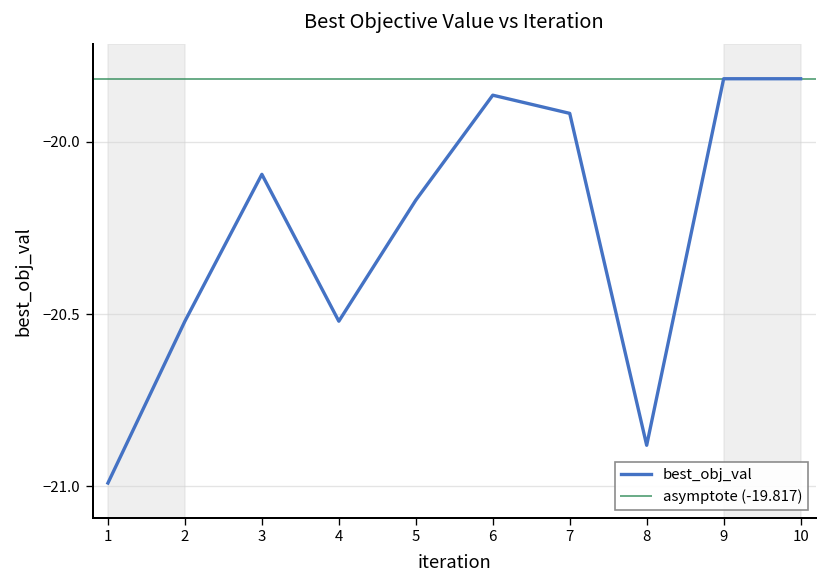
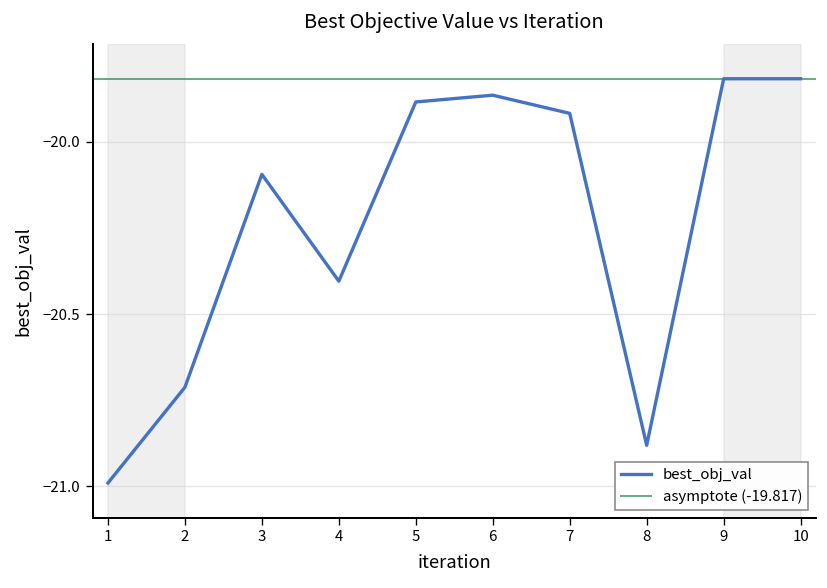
  {
    "1": -20.99,
-   "2": -20.52,
+   "2": -20.71,
    "3": -20.09,
-   "4": -20.52,
-   "5": -20.17,
+   "4": -20.40,
+   "5": -19.88,
    "6": -19.87,
    "7": -19.92,
    "8": -20.88,
    "9": -19.82,
    "10": -19.82
  }
